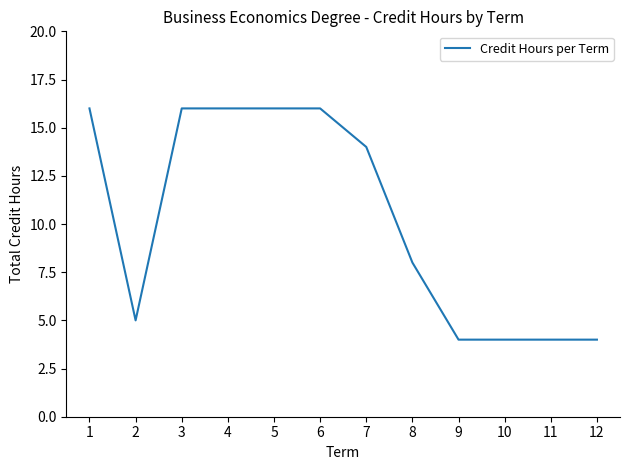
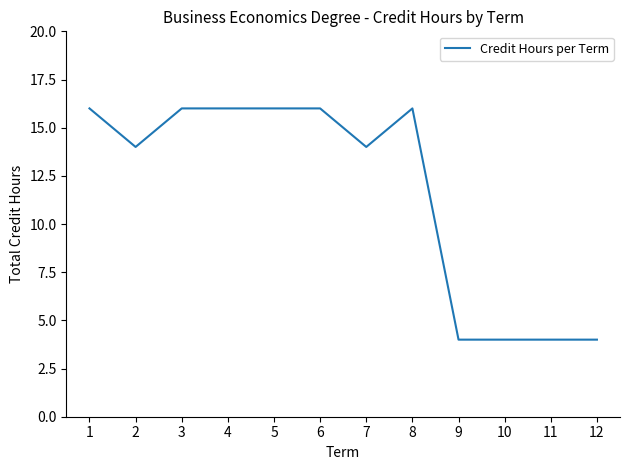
  {
    "1": 16,
-   "2": 5,
+   "2": 14,
    "3": 16,
    "4": 16,
    "5": 16,
    "6": 16,
    "7": 14,
-   "8": 8,
+   "8": 16,
    "9": 4,
    "10": 4,
    "11": 4,
    "12": 4
  }
